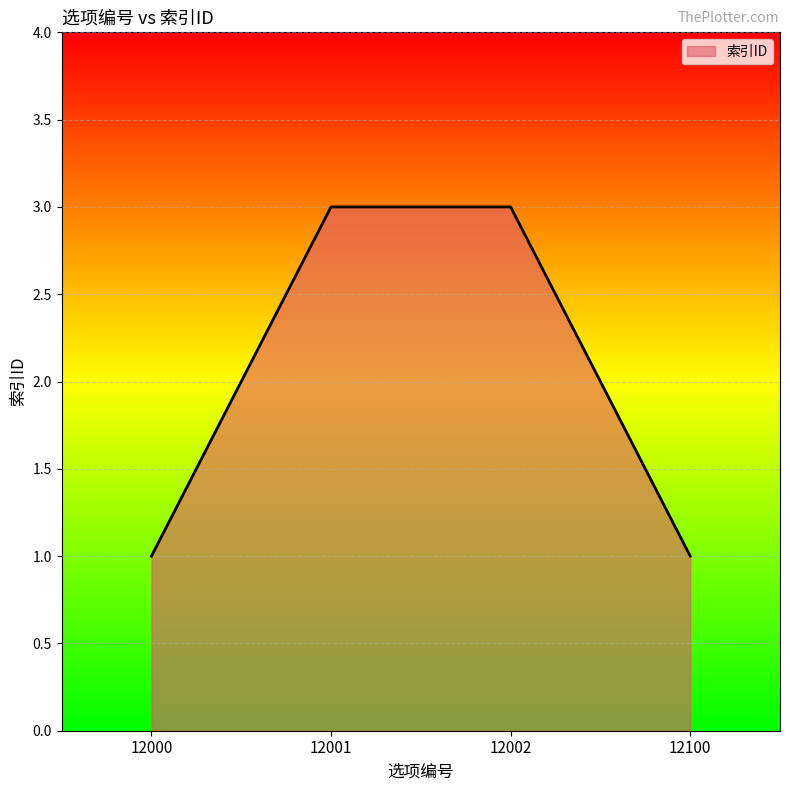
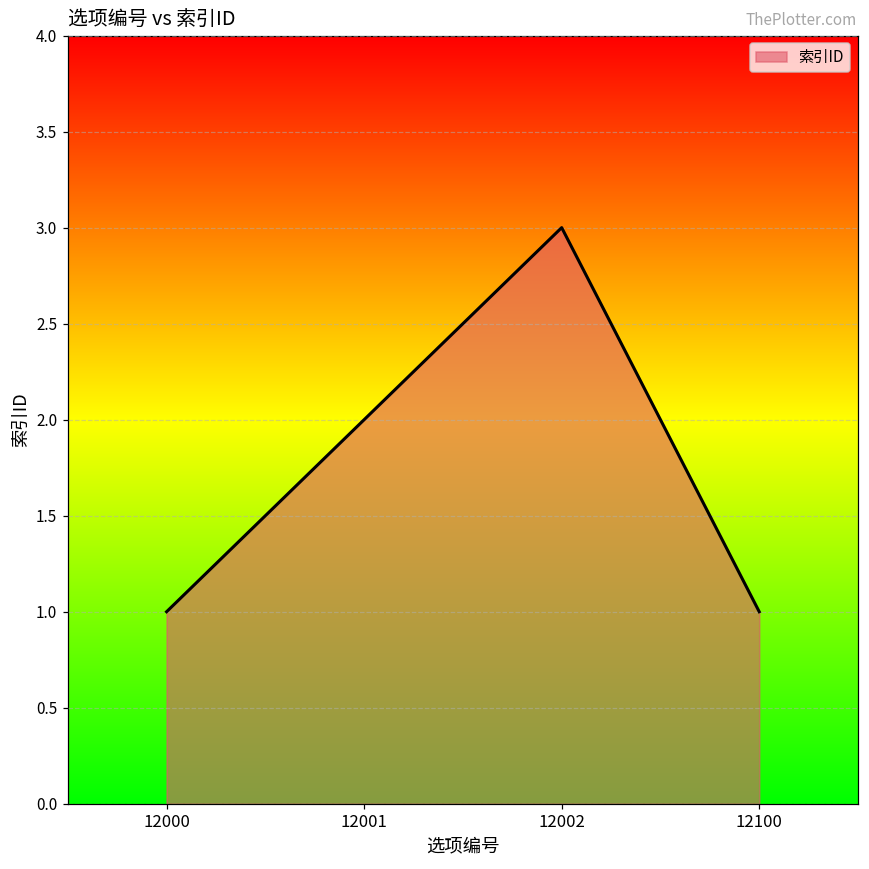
  {
    "12000": 1,
-   "12001": 3,
+   "12001": 2,
    "12002": 3,
    "12100": 1
  }
